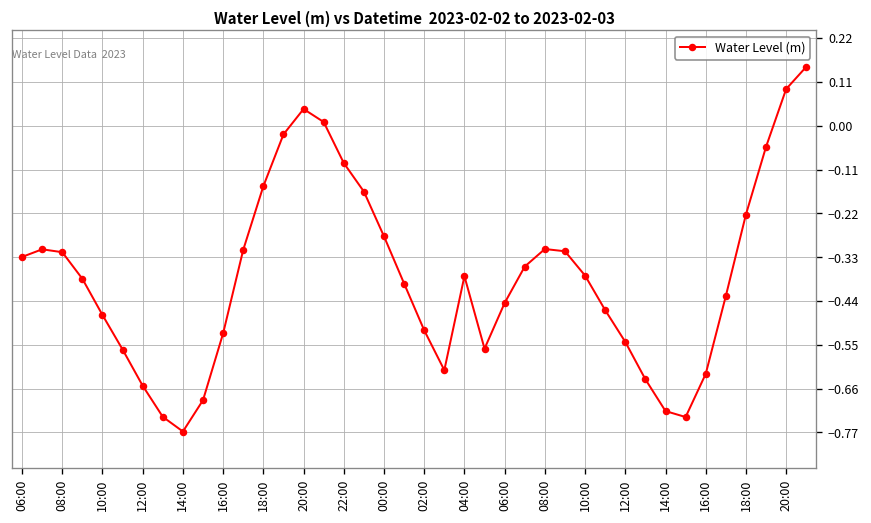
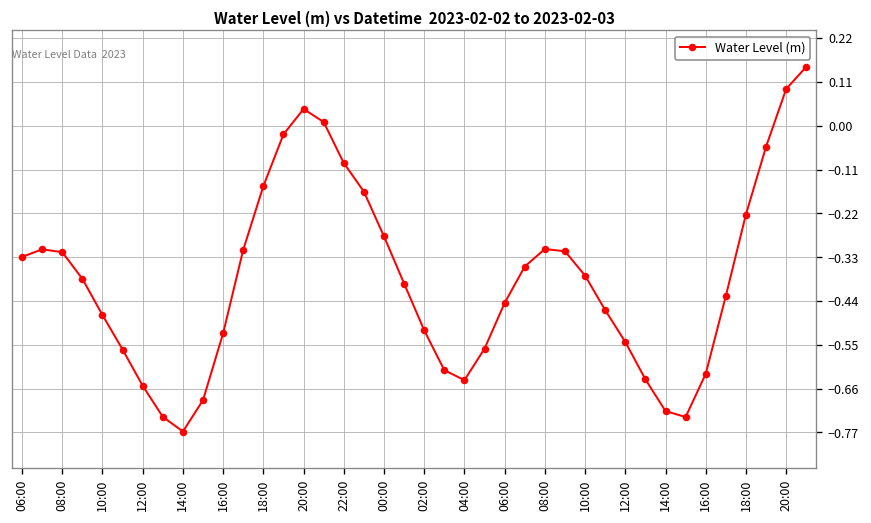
  {
    "22:00": -0.09,
    "00:00": -0.28,
    "02:00": -0.51,
-   "04:00": -0.38
+   "04:00": -0.64
  }
